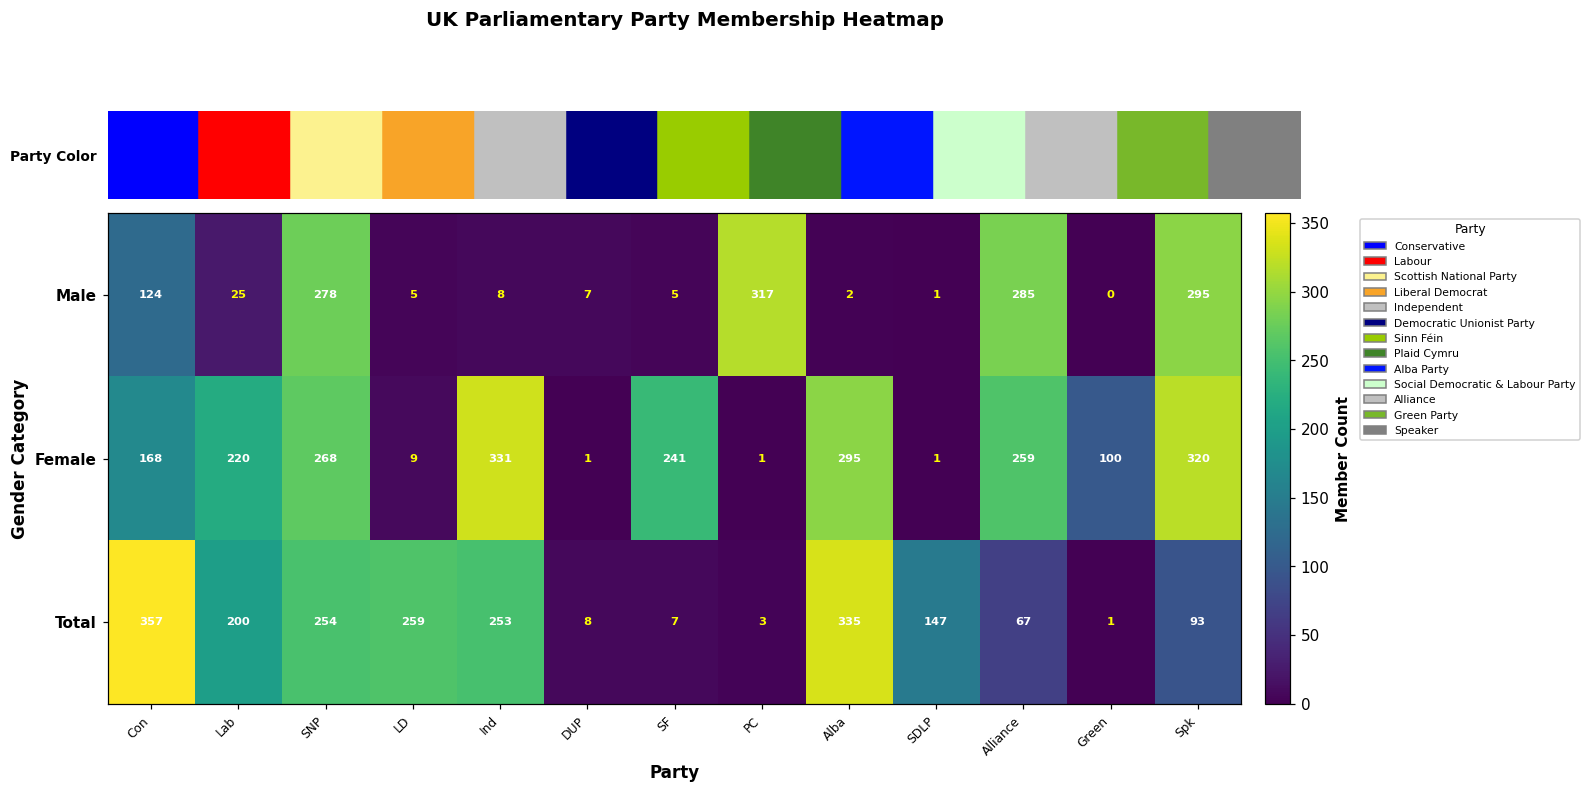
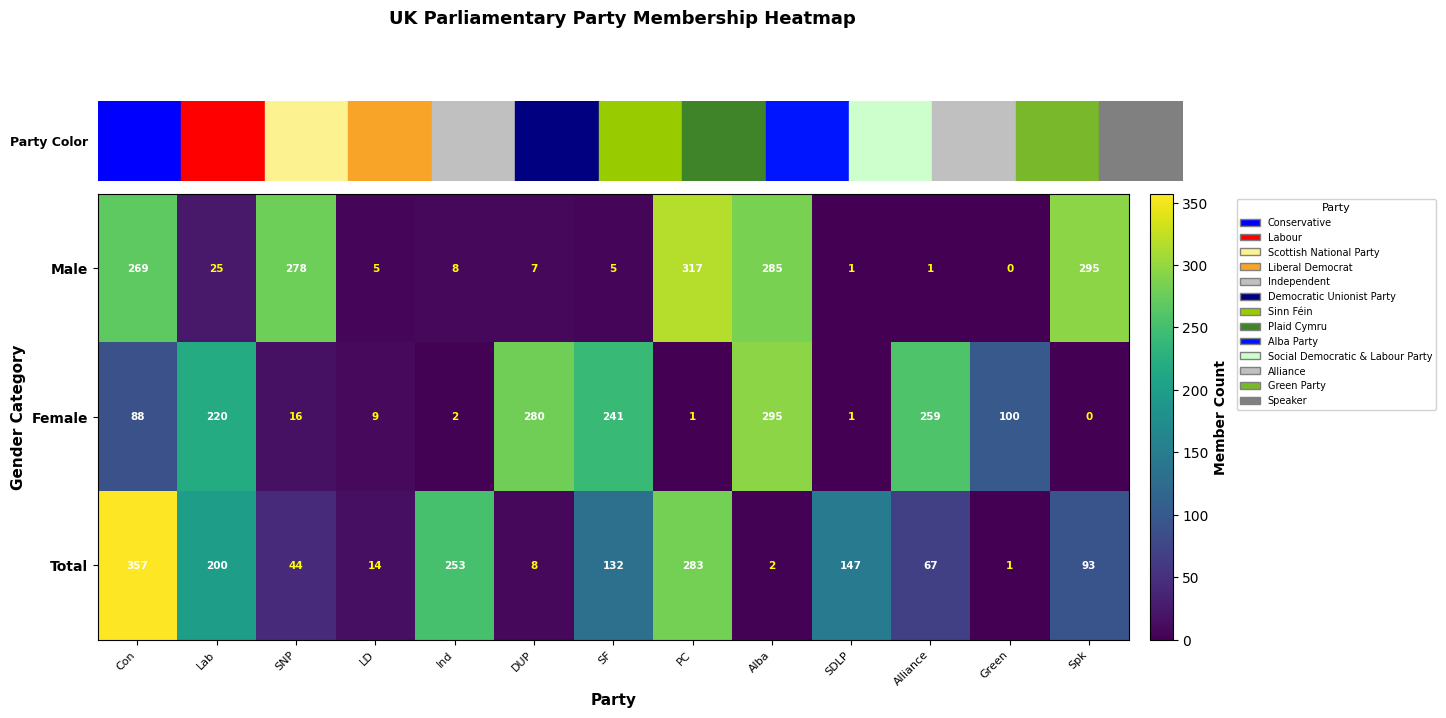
  {
    "Male": {
-     "Con": 124,
+     "Con": 269,
      "Lab": 25,
      "SNP": 278,
      "LD": 5,
      "Ind": 8,
      "DUP": 7,
      "SF": 5,
      "PC": 317,
-     "Alba": 2,
+     "Alba": 285,
      "SDLP": 1,
-     "Alliance": 285,
+     "Alliance": 1,
      "Green": 0,
      "Spk": 295
    },
    "Female": {
-     "Con": 168,
+     "Con": 88,
      "Lab": 220,
-     "SNP": 268,
+     "SNP": 16,
      "LD": 9,
-     "Ind": 331,
-     "DUP": 1,
+     "Ind": 2,
+     "DUP": 280,
      "SF": 241,
      "PC": 1,
      "Alba": 295,
      "SDLP": 1,
      "Alliance": 259,
      "Green": 100,
-     "Spk": 320
+     "Spk": 0
    },
    "Total": {
      "Con": 357,
      "Lab": 200,
-     "SNP": 254,
-     "LD": 259,
+     "SNP": 44,
+     "LD": 14,
      "Ind": 253,
      "DUP": 8,
-     "SF": 7,
-     "PC": 3,
-     "Alba": 335,
+     "SF": 132,
+     "PC": 283,
+     "Alba": 2,
      "SDLP": 147,
      "Alliance": 67,
      "Green": 1,
      "Spk": 93
    }
  }
